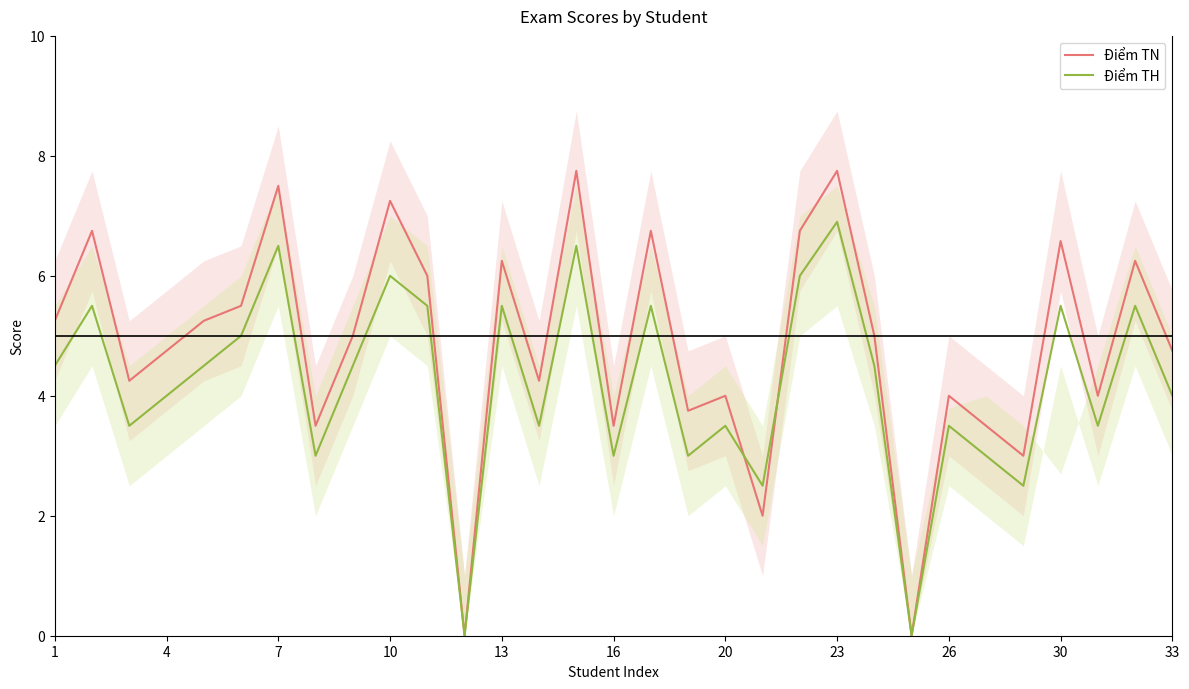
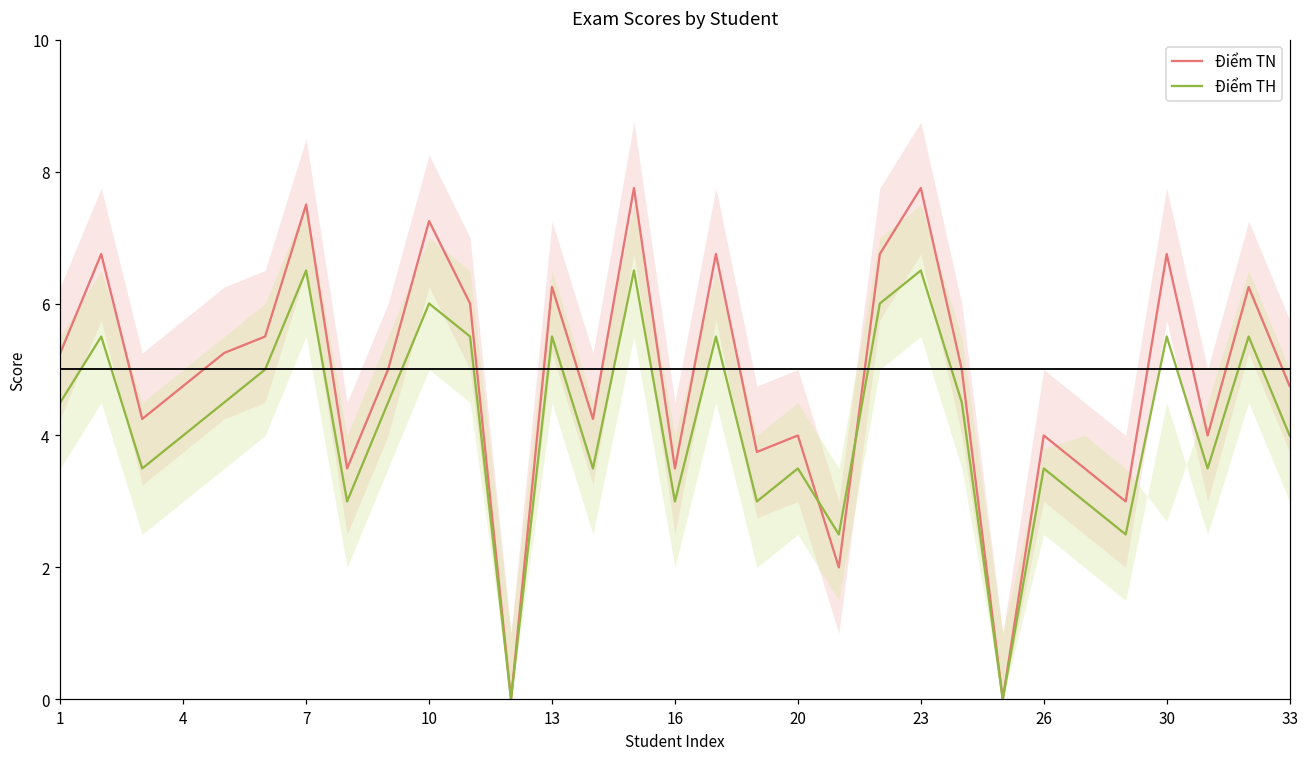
  {
    "Điểm TN": {
      "1": 5.3,
      "4": 4.8,
      "10": 7.3,
      "13": 6.3,
      "16": 3.5,
      "20": 4.0,
      "23": 7.8,
      "26": 4.0,
-     "30": 6.6,
+     "30": 6.8,
      "33": 4.8
    },
    "Điểm TH": {
      "1": 4.5,
      "4": 4.0,
      "7": 6.5,
      "10": 6.0,
      "13": 5.5,
      "16": 3.0,
      "20": 3.5,
-     "23": 6.9,
+     "23": 6.5,
      "26": 3.5,
      "30": 5.5,
      "33": 4.0
    }
  }
